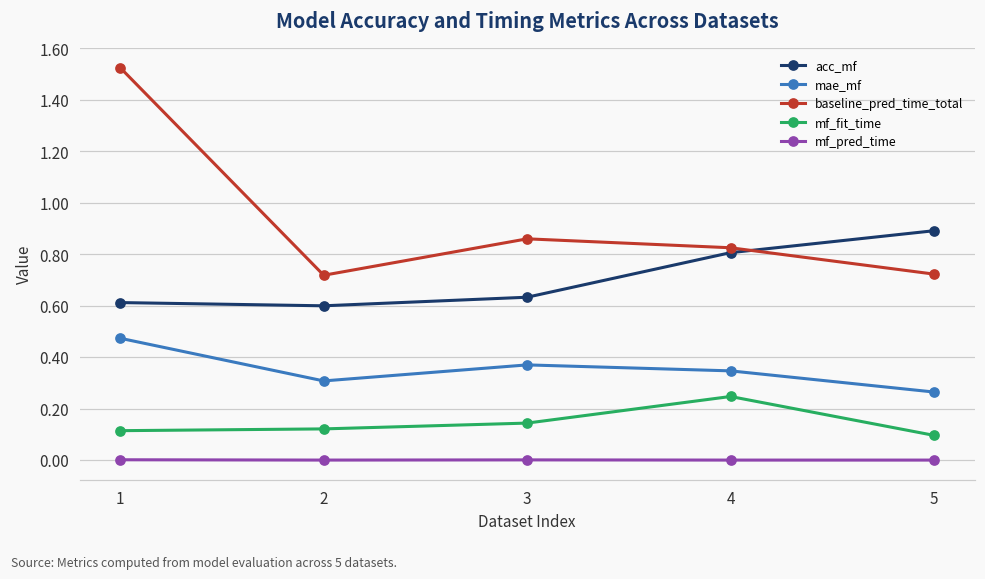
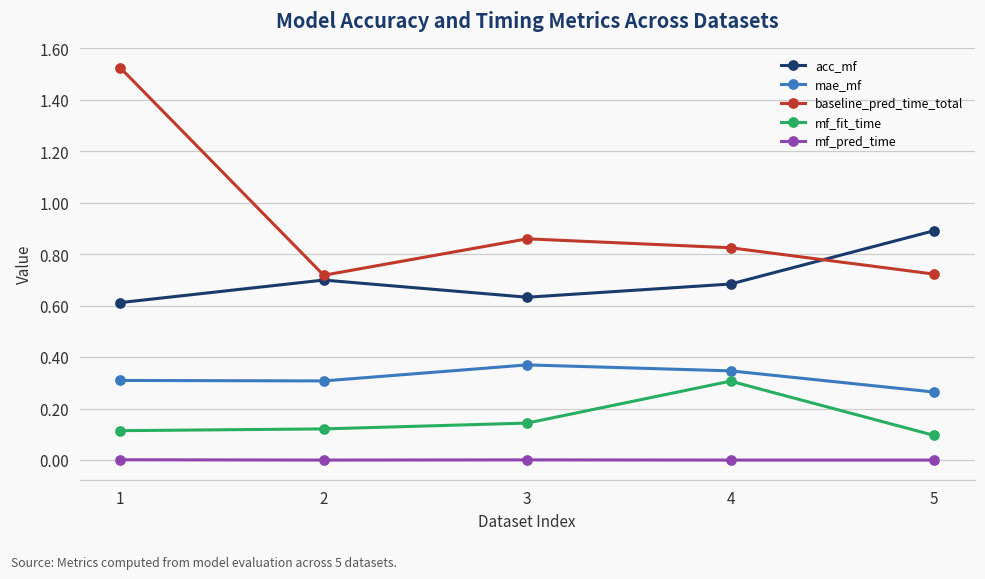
  {
    "acc_mf": {
      "1": 0.61,
-     "2": 0.6,
+     "2": 0.7,
      "3": 0.63,
-     "4": 0.81,
+     "4": 0.68,
      "5": 0.89
    },
    "mae_mf": {
-     "1": 0.47,
+     "1": 0.31,
      "2": 0.31,
      "3": 0.37,
      "4": 0.35,
      "5": 0.27
    },
    "baseline_pred_time_total": {
      "1": 1.52,
      "2": 0.72,
      "3": 0.86,
      "4": 0.83,
      "5": 0.72
    },
    "mf_fit_time": {
      "1": 0.11,
      "2": 0.12,
      "3": 0.14,
-     "4": 0.25,
+     "4": 0.31,
      "5": 0.10
    },
    "mf_pred_time": {
      "1": 0.00,
      "2": 0.00,
      "3": 0.00,
      "4": 0.00,
      "5": 0.00
    }
  }
